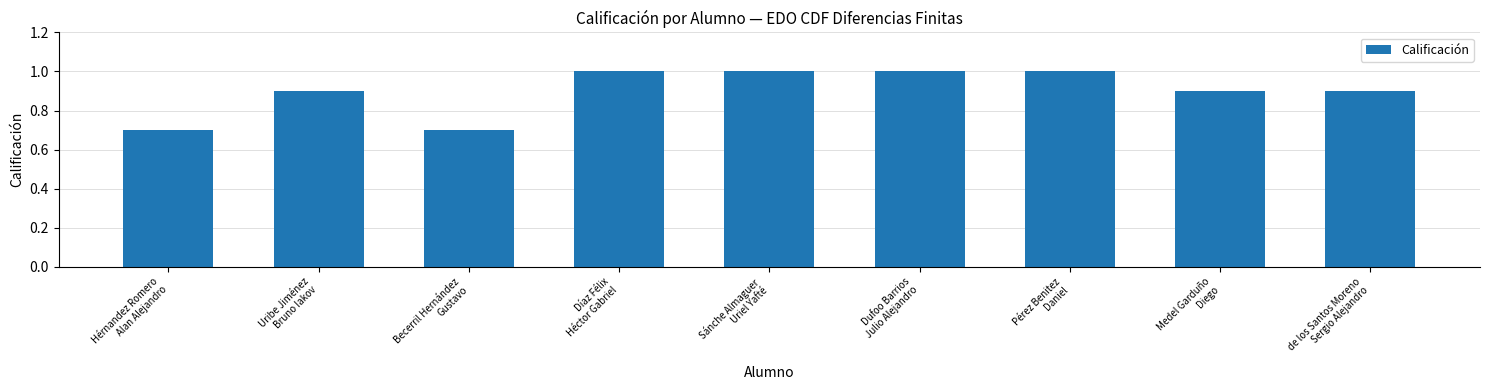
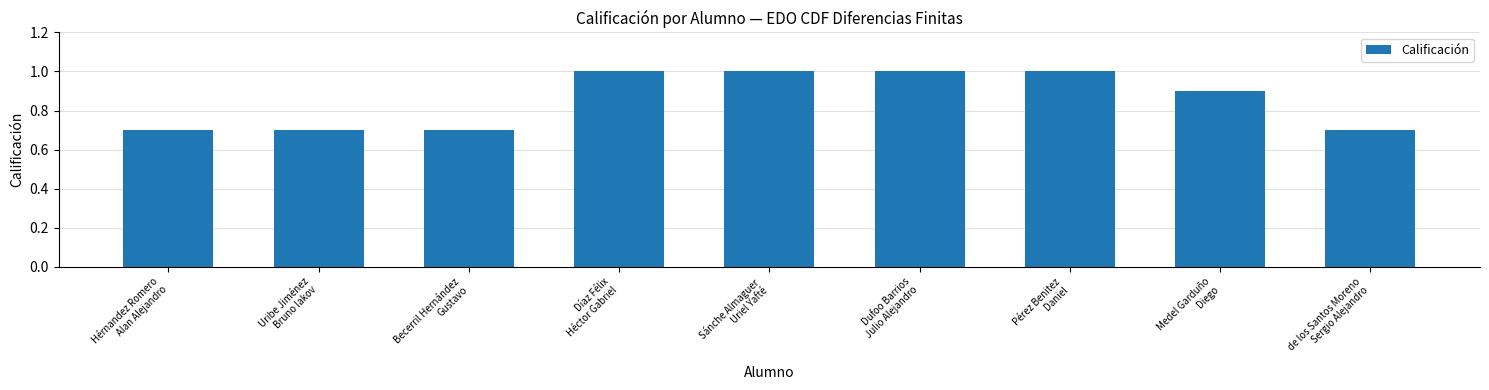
  {
    "Hérnandez Romero Alan Alejandro": 0.7,
-   "Uribe Jiménez Bruno Iakov": 0.9,
+   "Uribe Jiménez Bruno Iakov": 0.7,
    "Becerril Hernández Gustavo": 0.7,
    "Díaz Félix Héctor Gabriel": 1.0,
    "Sánche Almaguer Uriel Yafté": 1.0,
    "Dufoo Barrios Julio Alejandro": 1.0,
    "Pérez Benitez Daniel": 1.0,
    "Medel Garduño Diego": 0.9,
-   "de los Santos Moreno Sergio Alejandro": 0.9
+   "de los Santos Moreno Sergio Alejandro": 0.7
  }
